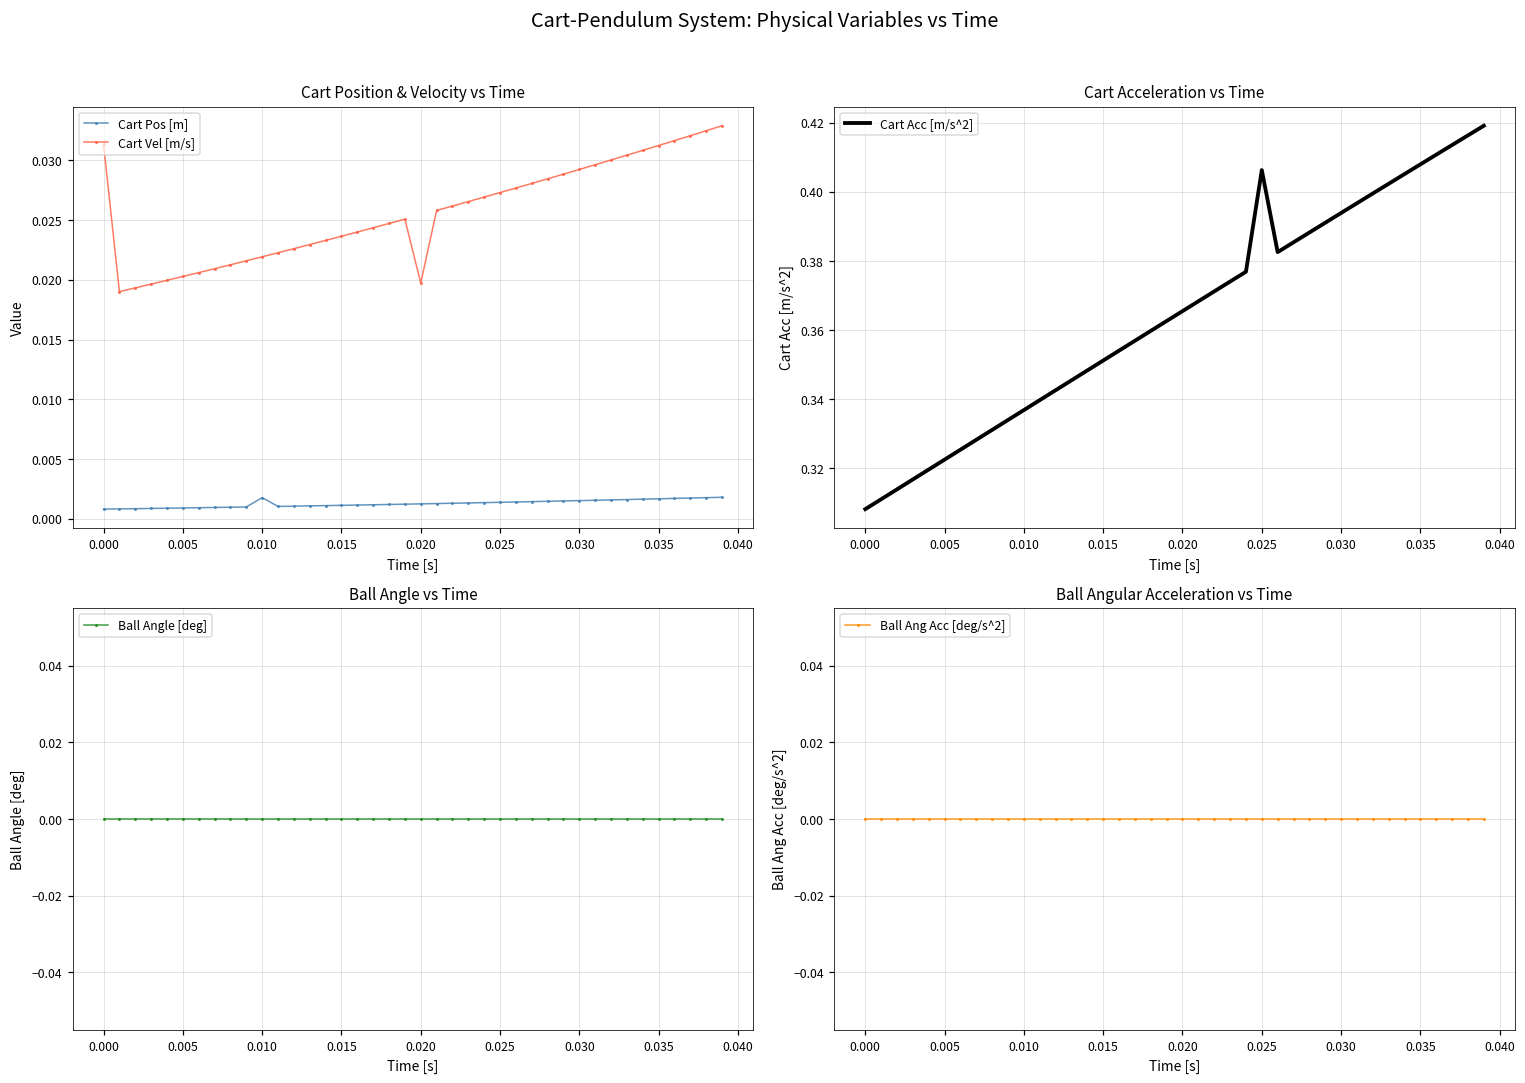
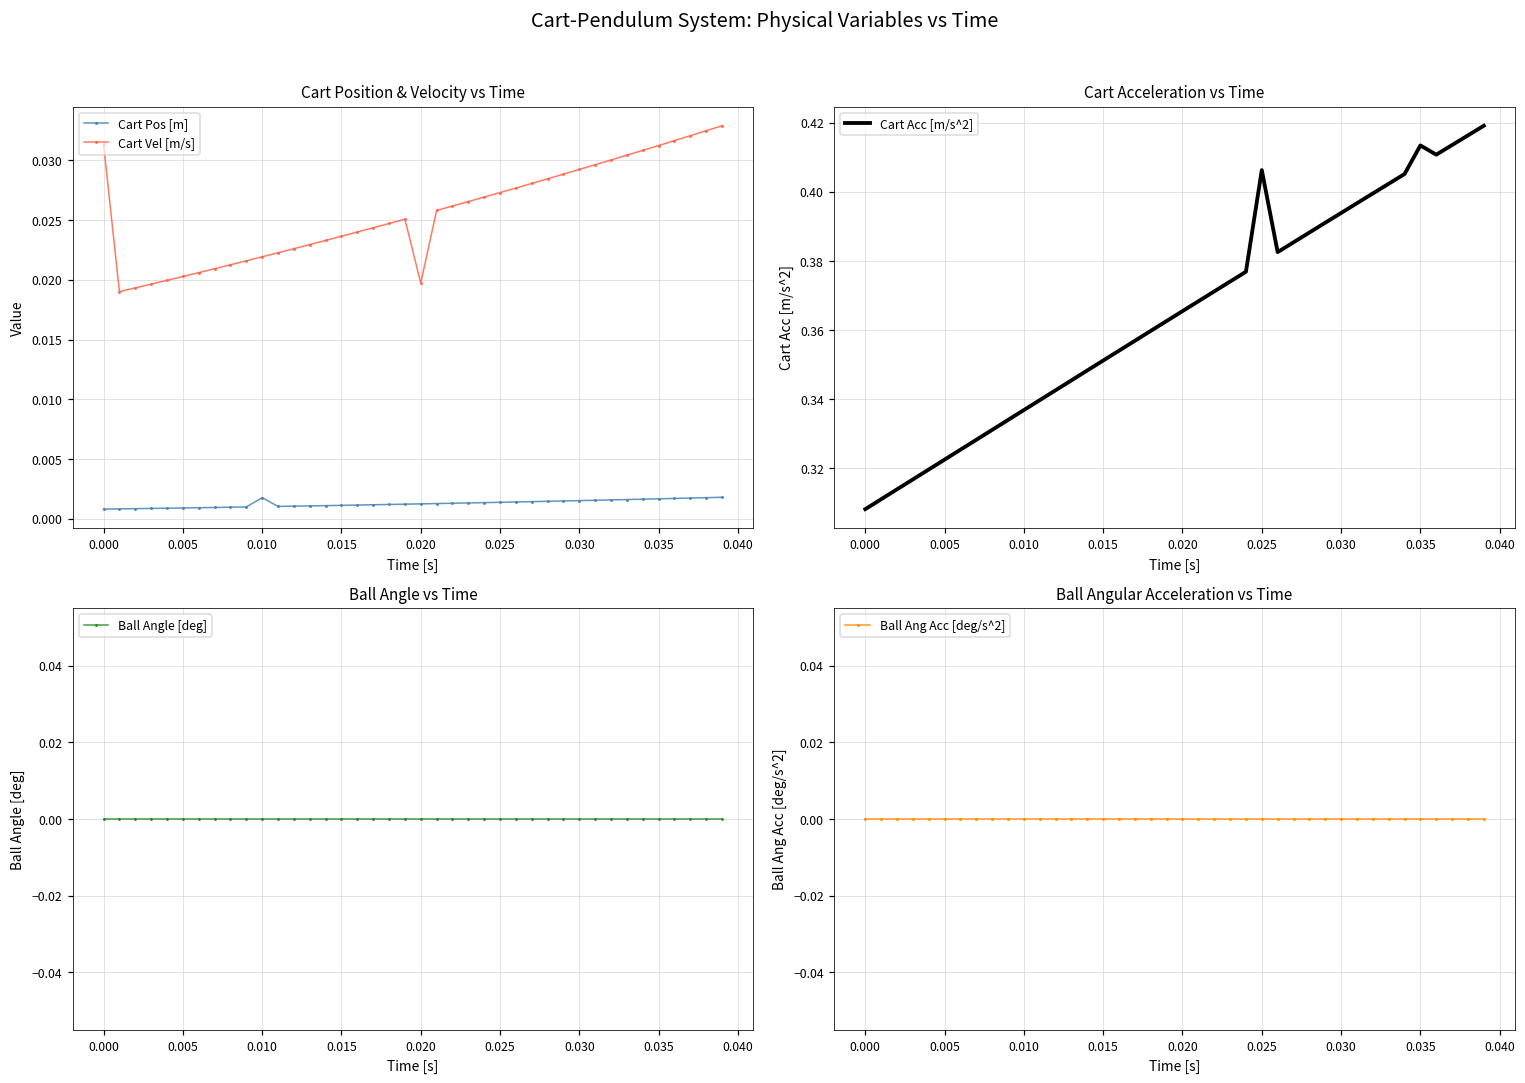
  {
    "Cart Position & Velocity vs Time": {
      "Cart Pos [m]": {
        "0.000": 0.0008,
        "0.005": 0.0009,
        "0.010": 0.0018,
        "0.015": 0.0011,
        "0.020": 0.0012,
        "0.025": 0.0014,
        "0.030": 0.0015,
        "0.035": 0.0017
      },
      "Cart Vel [m/s]": {
        "0.005": 0.0203,
        "0.010": 0.0219,
        "0.015": 0.0236,
        "0.020": 0.0197,
        "0.025": 0.0273,
        "0.030": 0.0292,
        "0.035": 0.0312
      }
    },
    "Cart Acceleration vs Time": {
      "0.000": 0.308,
      "0.005": 0.322,
      "0.010": 0.337,
      "0.015": 0.351,
      "0.020": 0.365,
      "0.025": 0.406,
      "0.030": 0.394,
-     "0.035": 0.408
+     "0.035": 0.413
    },
    "Ball Angle vs Time": {
      "0.000": 0.000,
      "0.005": 0.000,
      "0.010": 0.000,
      "0.015": 0.000,
      "0.020": 0.000,
      "0.025": 0.000,
      "0.030": 0.000,
      "0.035": 0.000
    },
    "Ball Angular Acceleration vs Time": {
      "0.000": 0.000,
      "0.005": 0.000,
      "0.010": 0.000,
      "0.015": 0.000,
      "0.020": 0.000,
      "0.025": 0.000,
      "0.030": 0.000,
      "0.035": 0.000
    }
  }
